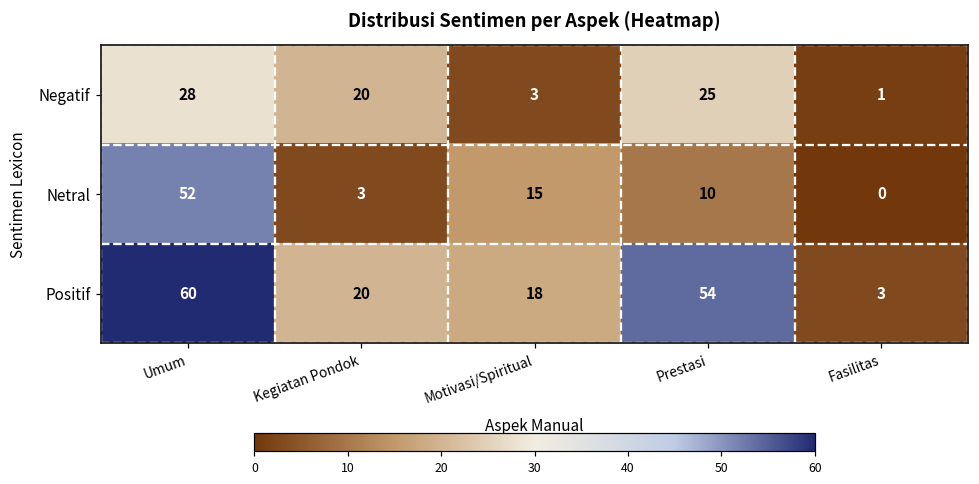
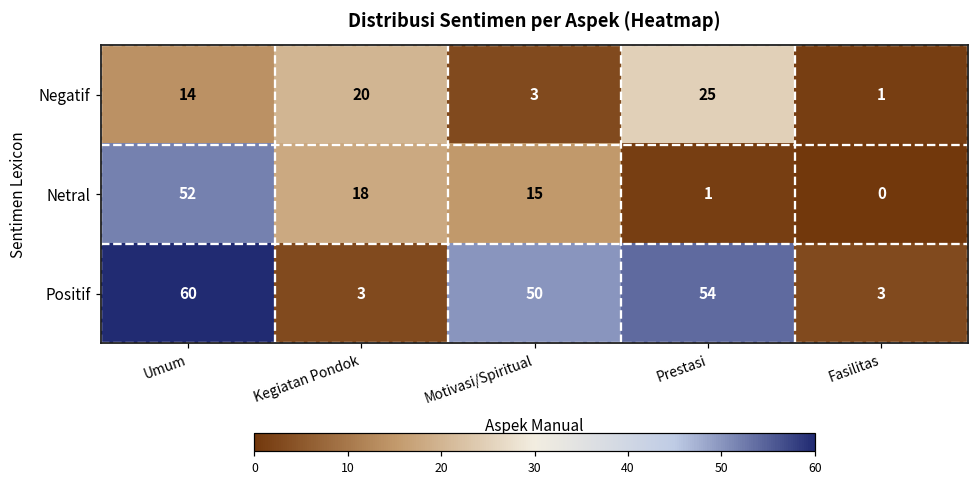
  {
    "Negatif": {
-     "Umum": 28,
+     "Umum": 14,
      "Kegiatan Pondok": 20,
      "Motivasi/Spiritual": 3,
      "Prestasi": 25,
      "Fasilitas": 1
    },
    "Netral": {
      "Umum": 52,
-     "Kegiatan Pondok": 3,
+     "Kegiatan Pondok": 18,
      "Motivasi/Spiritual": 15,
-     "Prestasi": 10,
+     "Prestasi": 1,
      "Fasilitas": 0
    },
    "Positif": {
      "Umum": 60,
-     "Kegiatan Pondok": 20,
-     "Motivasi/Spiritual": 18,
+     "Kegiatan Pondok": 3,
+     "Motivasi/Spiritual": 50,
      "Prestasi": 54,
      "Fasilitas": 3
    }
  }
